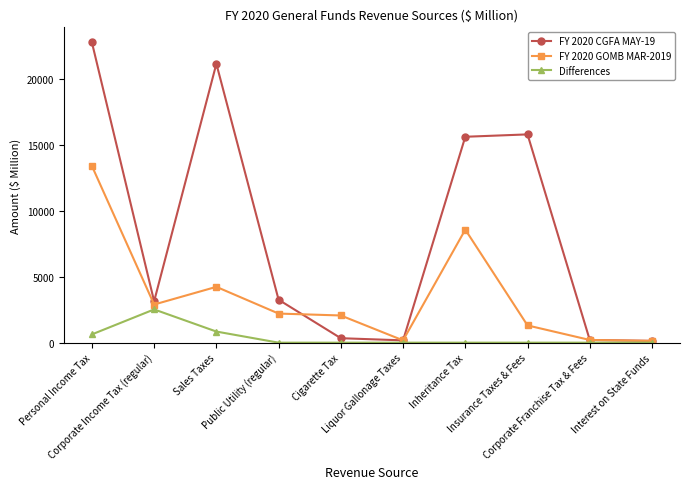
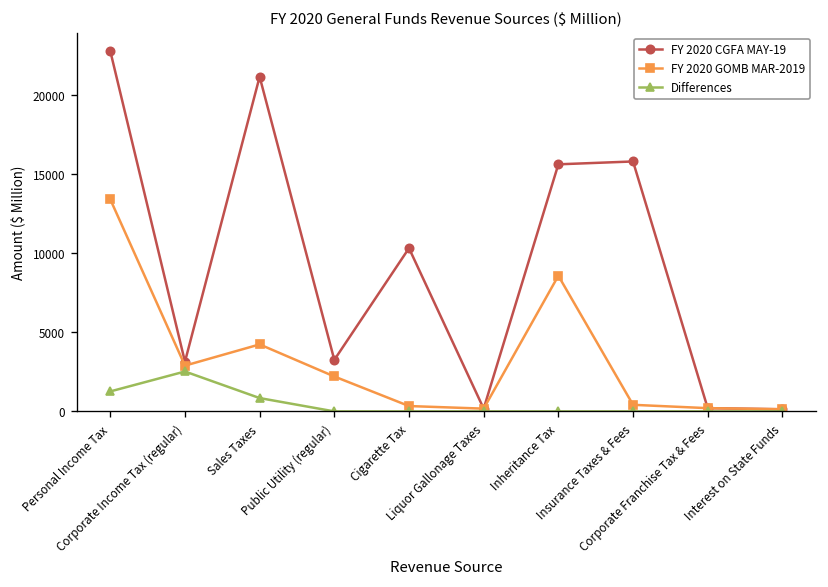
  {
    "FY 2020 CGFA MAY-19": {
      "Personal Income Tax": 22800,
      "Corporate Income Tax (regular)": 3100,
      "Sales Taxes": 21100,
      "Public Utility (regular)": 3300,
-     "Cigarette Tax": 300,
+     "Cigarette Tax": 10300,
      "Inheritance Tax": 15600,
      "Insurance Taxes & Fees": 15800
    },
    "FY 2020 GOMB MAR-2019": {
      "Personal Income Tax": 13400,
      "Corporate Income Tax (regular)": 2900,
      "Sales Taxes": 4200,
      "Public Utility (regular)": 2200,
-     "Cigarette Tax": 2100,
+     "Cigarette Tax": 300,
      "Inheritance Tax": 8600,
-     "Insurance Taxes & Fees": 1300
+     "Insurance Taxes & Fees": 400
    },
    "Differences": {
-     "Personal Income Tax": 600,
+     "Personal Income Tax": 1300,
      "Corporate Income Tax (regular)": 2500,
      "Sales Taxes": 800,
      "Public Utility (regular)": 0,
      "Cigarette Tax": 0,
      "Inheritance Tax": 0,
      "Insurance Taxes & Fees": 0,
      "Corporate Franchise Tax & Fees": 0
    }
  }
